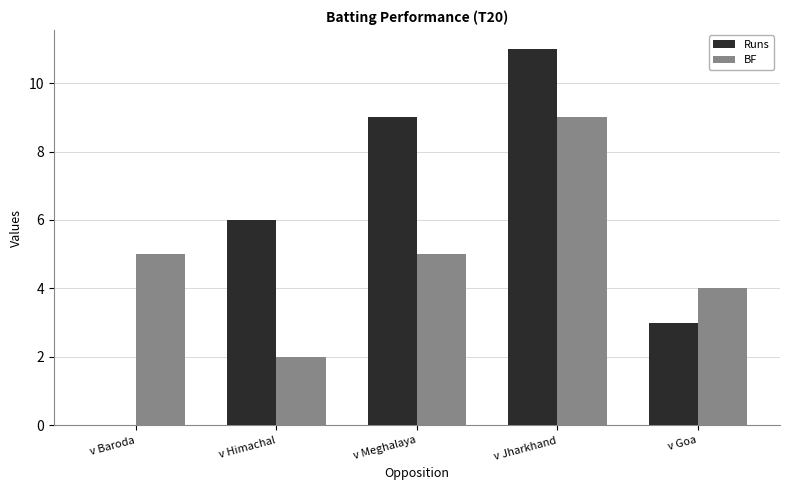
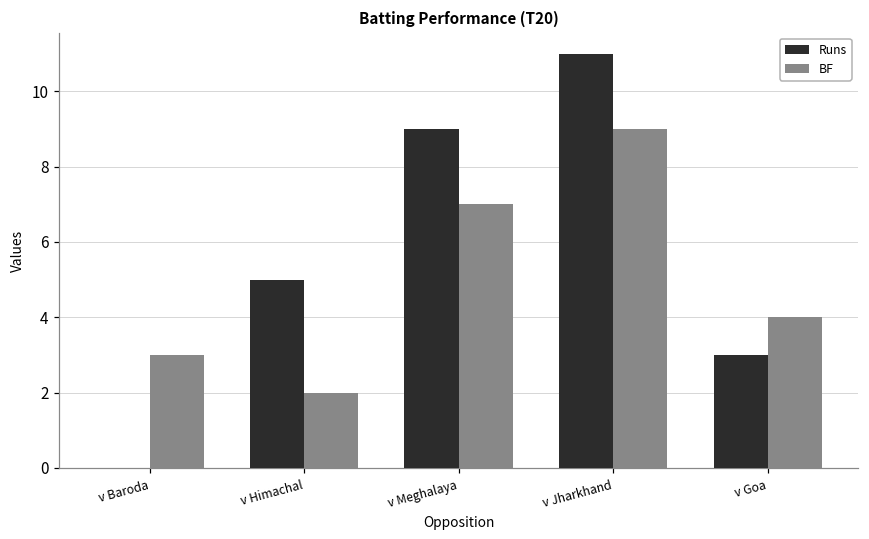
  {
    "Runs": {
      "v Baroda": 0,
-     "v Himachal": 6,
+     "v Himachal": 5,
      "v Meghalaya": 9,
      "v Jharkhand": 11,
      "v Goa": 3
    },
    "BF": {
-     "v Baroda": 5,
+     "v Baroda": 3,
      "v Himachal": 2,
-     "v Meghalaya": 5,
+     "v Meghalaya": 7,
      "v Jharkhand": 9,
      "v Goa": 4
    }
  }
